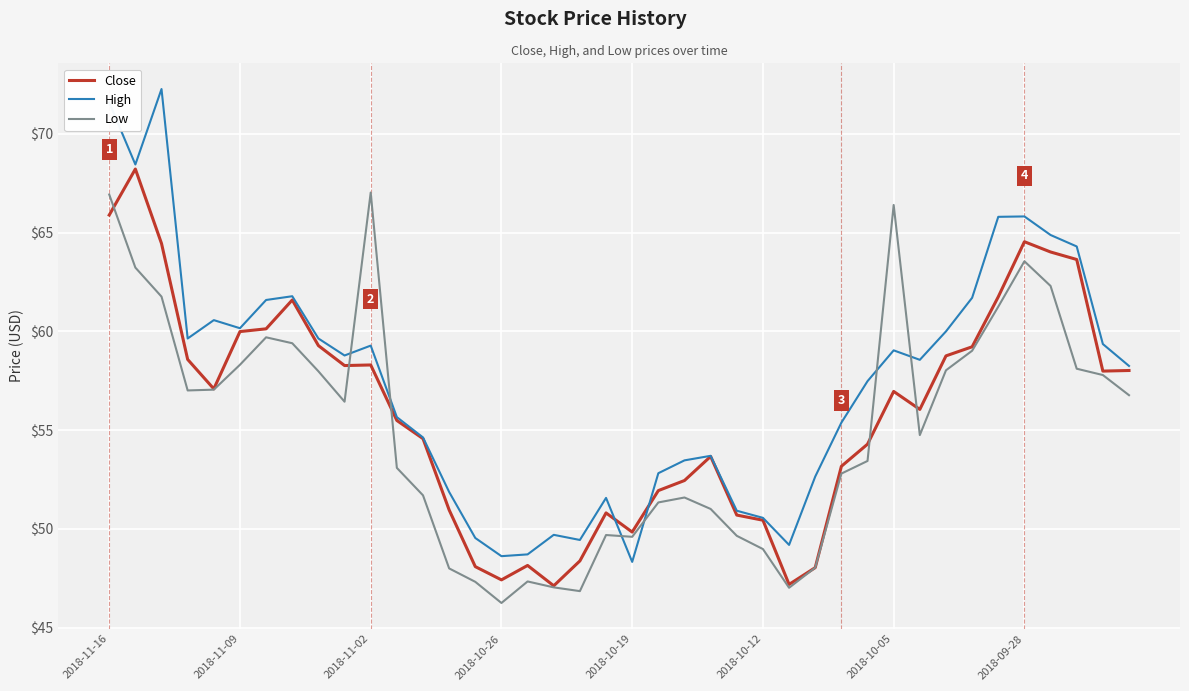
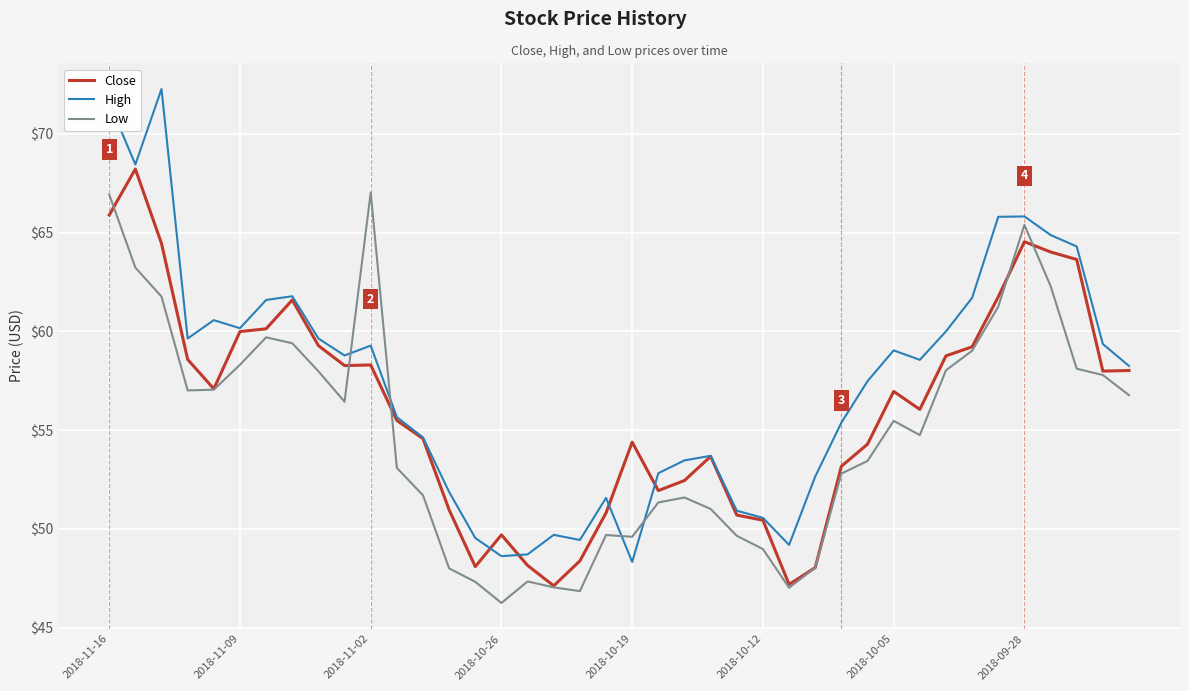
  {
    "Close": {
      "2018-11-16": "$65.9",
      "2018-11-09": "$60.0",
      "2018-11-02": "$58.3",
-     "2018-10-26": "$47.4",
-     "2018-10-19": "$49.8",
+     "2018-10-26": "$49.7",
+     "2018-10-19": "$54.4",
      "2018-10-05": "$57.0",
      "2018-09-28": "$64.5"
    },
    "High": {
      "2018-11-09": "$60.2",
      "2018-11-02": "$59.3",
      "2018-10-26": "$48.6",
      "2018-10-19": "$48.3",
      "2018-10-05": "$59.0",
      "2018-09-28": "$65.8"
    },
    "Low": {
      "2018-11-16": "$66.9",
      "2018-11-09": "$58.3",
      "2018-11-02": "$67.0",
      "2018-10-26": "$46.3",
      "2018-10-19": "$49.6",
      "2018-10-12": "$49.0",
-     "2018-10-05": "$66.4",
-     "2018-09-28": "$63.6"
+     "2018-10-05": "$55.5",
+     "2018-09-28": "$65.4"
    }
  }
